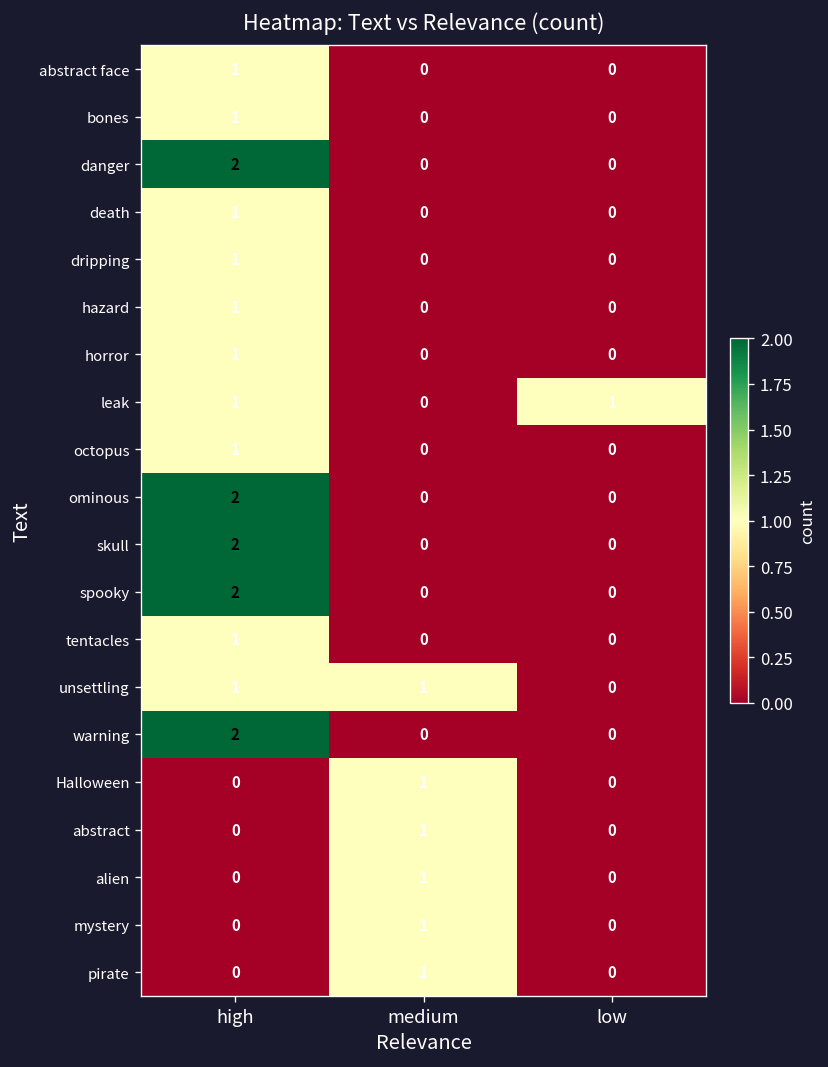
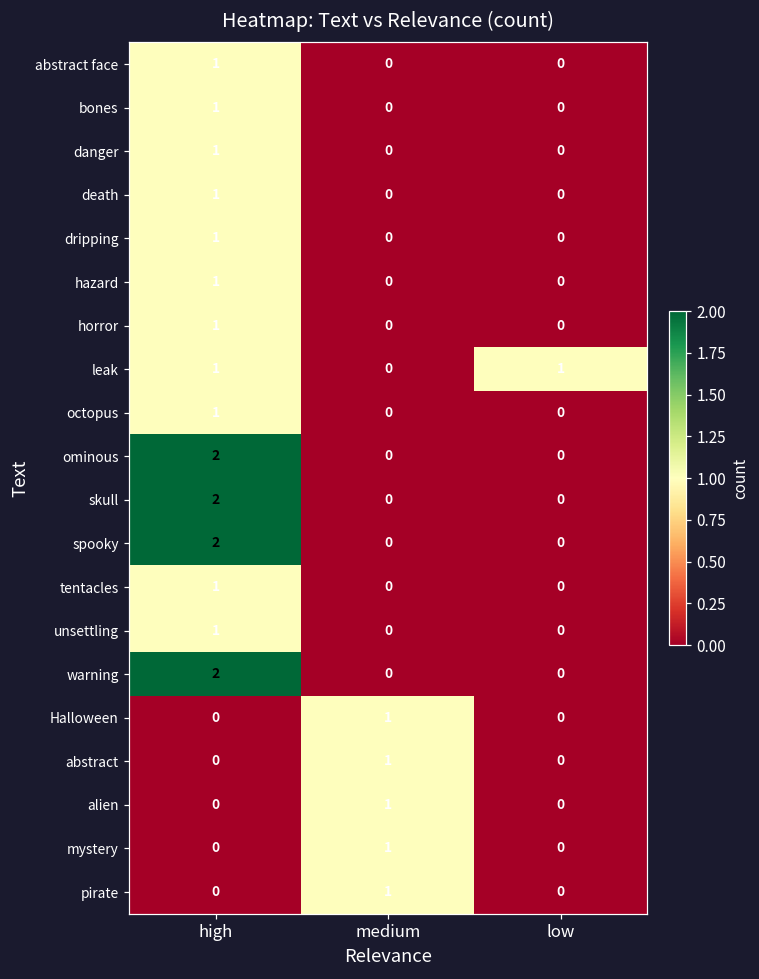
  {
    "abstract face": {
      "high": 1,
      "medium": 0,
      "low": 0
    },
    "bones": {
      "high": 1,
      "medium": 0,
      "low": 0
    },
    "danger": {
-     "high": 2,
+     "high": 1,
      "medium": 0,
      "low": 0
    },
    "death": {
      "high": 1,
      "medium": 0,
      "low": 0
    },
    "dripping": {
      "high": 1,
      "medium": 0,
      "low": 0
    },
    "hazard": {
      "high": 1,
      "medium": 0,
      "low": 0
    },
    "horror": {
      "high": 1,
      "medium": 0,
      "low": 0
    },
    "leak": {
      "high": 1,
      "medium": 0,
      "low": 1
    },
    "octopus": {
      "high": 1,
      "medium": 0,
      "low": 0
    },
    "ominous": {
      "high": 2,
      "medium": 0,
      "low": 0
    },
    "skull": {
      "high": 2,
      "medium": 0,
      "low": 0
    },
    "spooky": {
      "high": 2,
      "medium": 0,
      "low": 0
    },
    "tentacles": {
      "high": 1,
      "medium": 0,
      "low": 0
    },
    "unsettling": {
      "high": 1,
-     "medium": 1,
+     "medium": 0,
      "low": 0
    },
    "warning": {
      "high": 2,
      "medium": 0,
      "low": 0
    },
    "Halloween": {
      "high": 0,
      "medium": 1,
      "low": 0
    },
    "abstract": {
      "high": 0,
      "medium": 1,
      "low": 0
    },
    "alien": {
      "high": 0,
      "medium": 1,
      "low": 0
    },
    "mystery": {
      "high": 0,
      "medium": 1,
      "low": 0
    },
    "pirate": {
      "high": 0,
      "medium": 1,
      "low": 0
    }
  }
